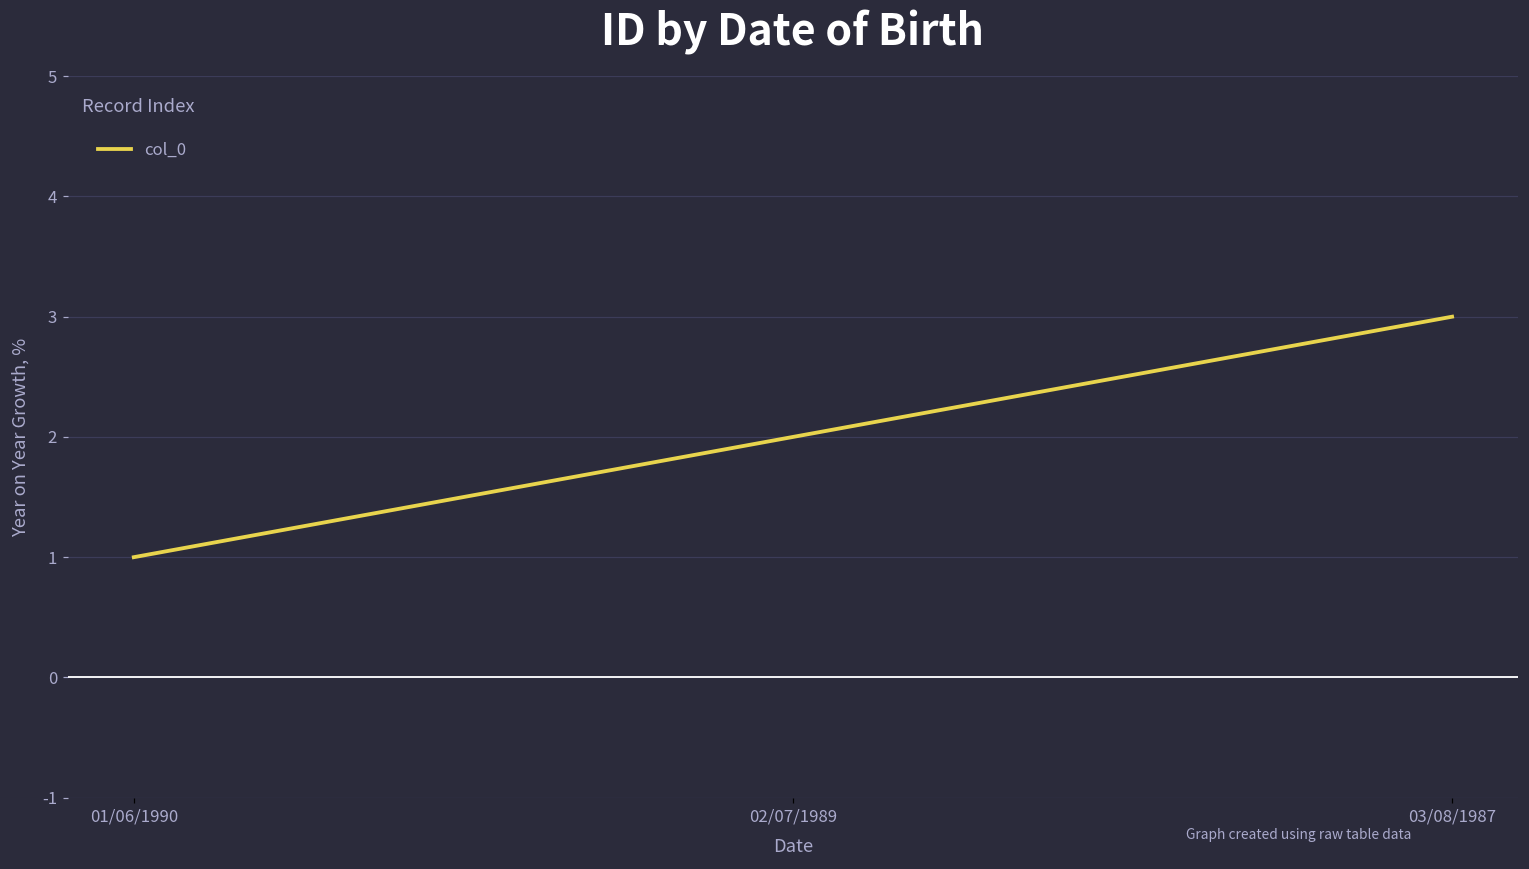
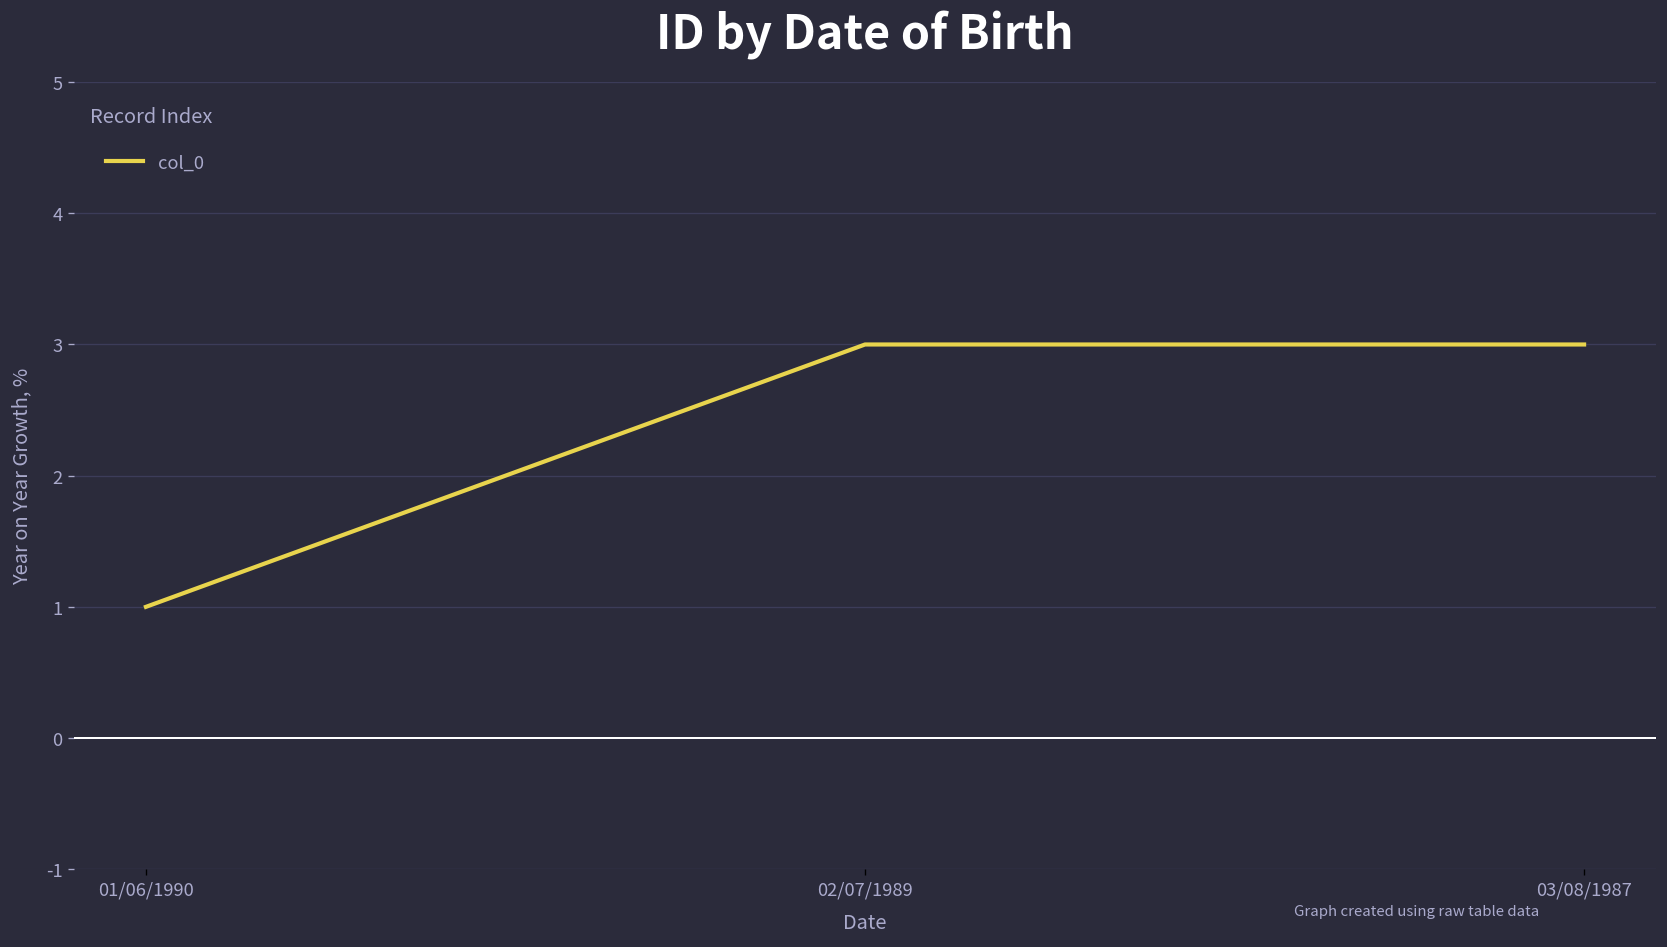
  {
    "01/06/1990": 1,
-   "02/07/1989": 2,
+   "02/07/1989": 3,
    "03/08/1987": 3
  }
